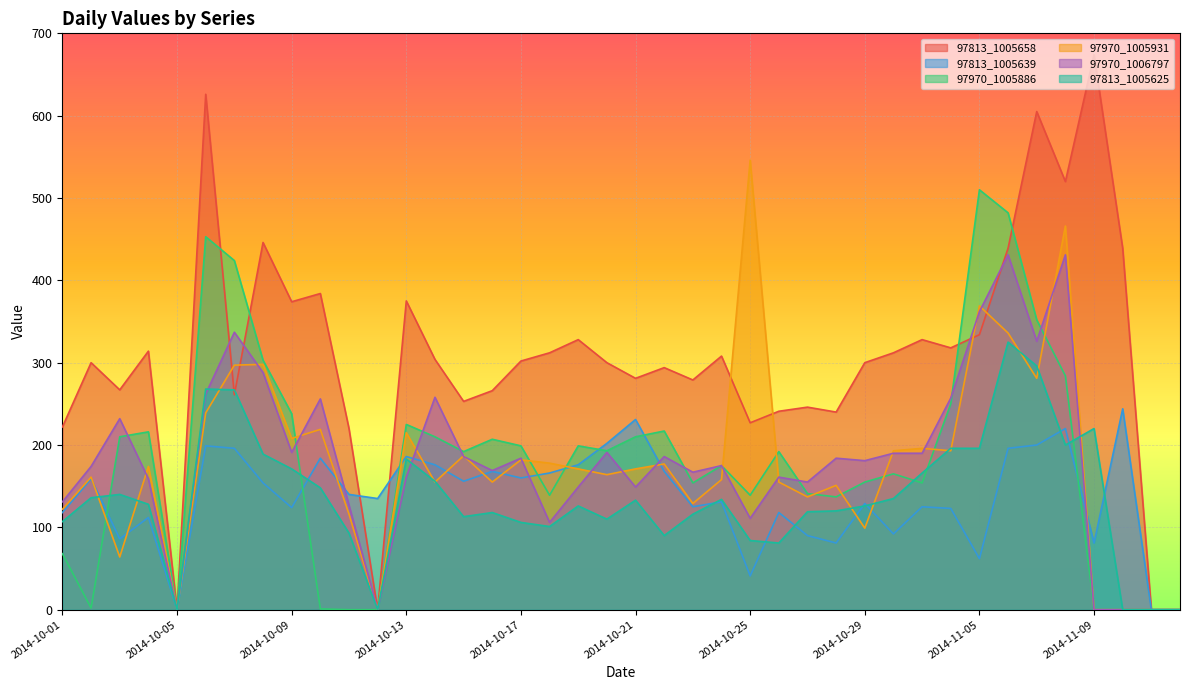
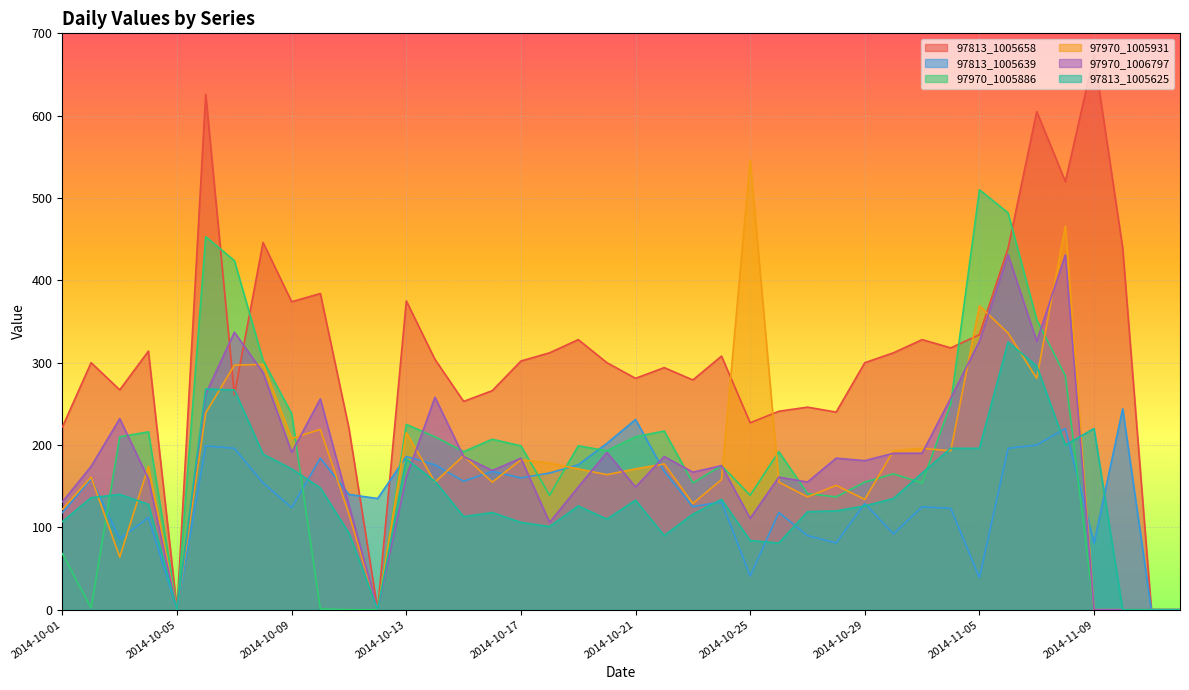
  {
    "97813_1005658": {
      "2014-10-01": 220,
      "2014-10-09": 370,
      "2014-10-13": 380,
      "2014-10-17": 300,
      "2014-10-21": 280,
      "2014-10-25": 230,
      "2014-10-29": 300,
      "2014-11-05": 330
    },
    "97813_1005639": {
      "2014-10-01": 120,
      "2014-10-09": 120,
      "2014-10-17": 160,
      "2014-10-21": 230,
      "2014-10-25": 40,
-     "2014-11-05": 60,
+     "2014-11-05": 40,
      "2014-11-09": 80
    },
    "97970_1005931": {
      "2014-10-01": 120,
      "2014-10-09": 210,
      "2014-10-13": 220,
      "2014-10-21": 170,
      "2014-10-25": 550,
-     "2014-10-29": 100,
+     "2014-10-29": 130,
      "2014-11-05": 370
    },
    "97970_1006797": {
      "2014-10-01": 130,
      "2014-10-09": 190,
      "2014-10-13": 160,
      "2014-10-21": 150,
      "2014-10-25": 110,
      "2014-10-29": 180,
-     "2014-11-05": 360
+     "2014-11-05": 330
    }
  }
